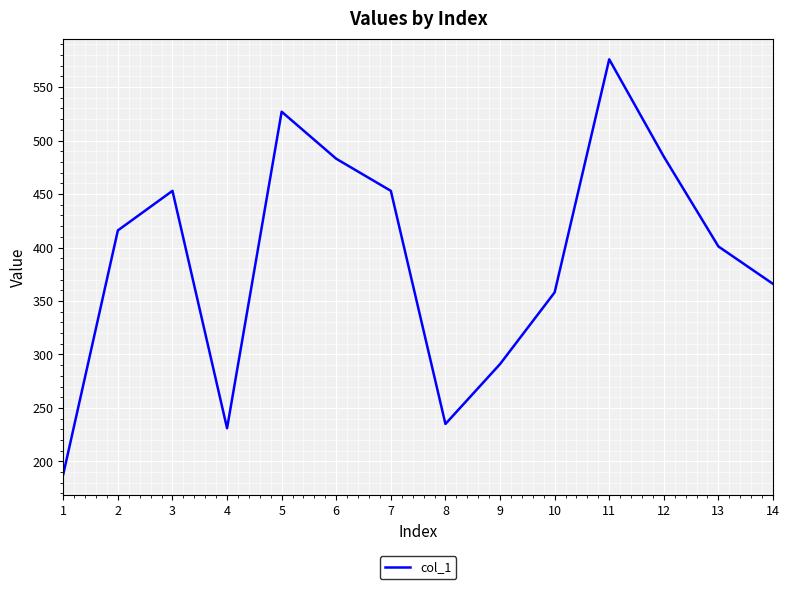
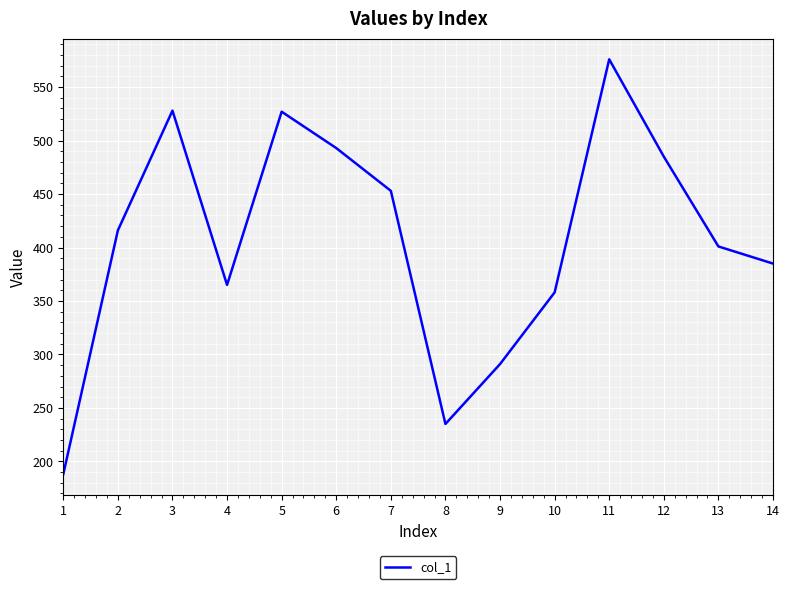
  {
    "1": 188,
    "2": 416,
-   "3": 453,
-   "4": 231,
+   "3": 528,
+   "4": 365,
    "5": 527,
-   "6": 483,
+   "6": 493,
    "7": 453,
    "8": 235,
    "9": 291,
    "10": 358,
    "11": 576,
    "12": 485,
    "13": 401,
-   "14": 366
+   "14": 385
  }
